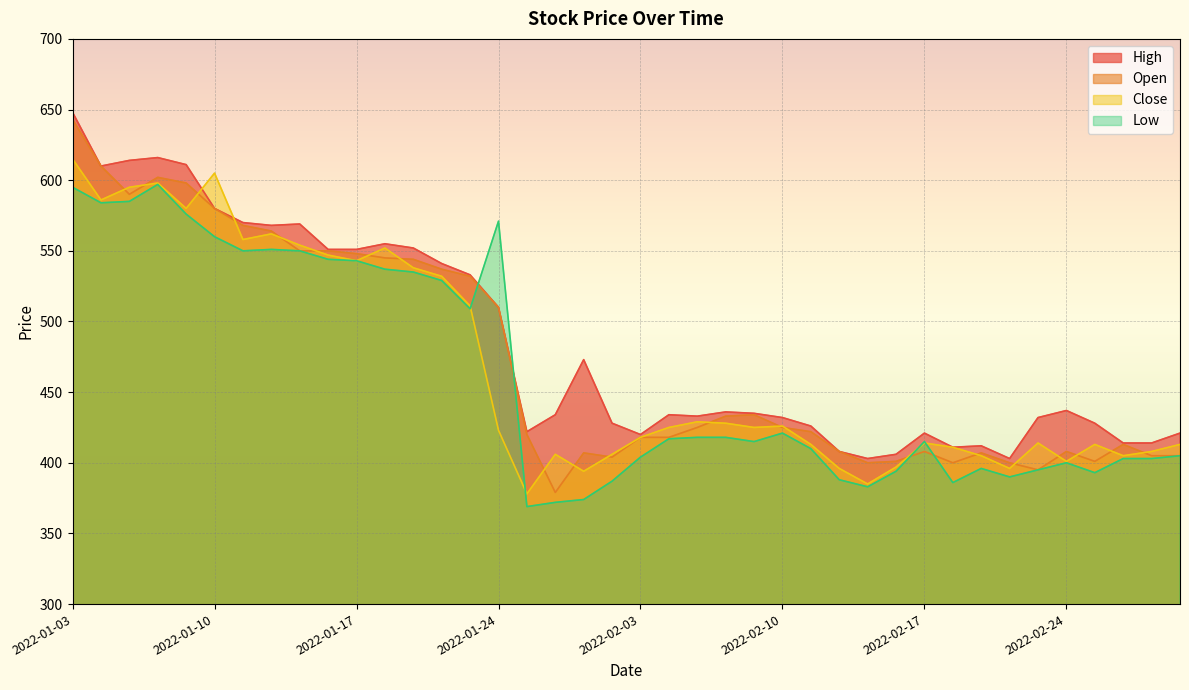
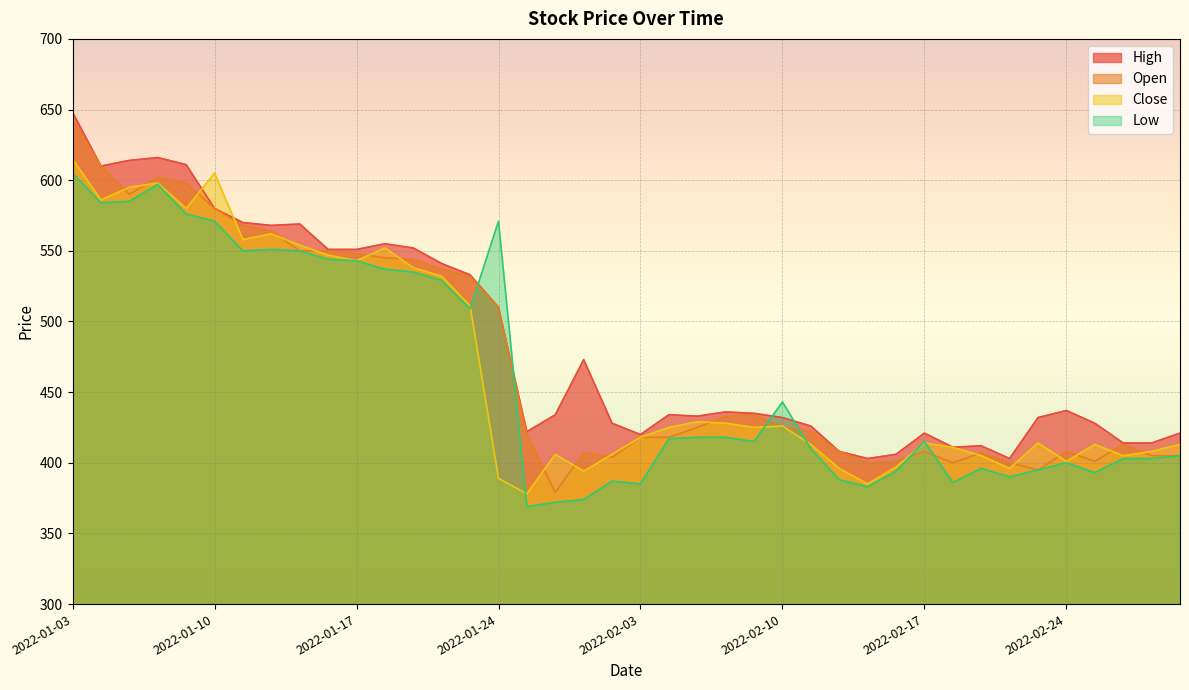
  {
    "Close": {
      "2022-01-03": 615,
      "2022-01-10": 605,
-     "2022-01-24": 423
+     "2022-01-24": 389
    },
    "Low": {
-     "2022-01-03": 595,
-     "2022-01-10": 560,
+     "2022-01-03": 605,
+     "2022-01-10": 571,
      "2022-01-24": 571,
-     "2022-02-03": 404,
-     "2022-02-10": 421
+     "2022-02-03": 385,
+     "2022-02-10": 443
    }
  }
